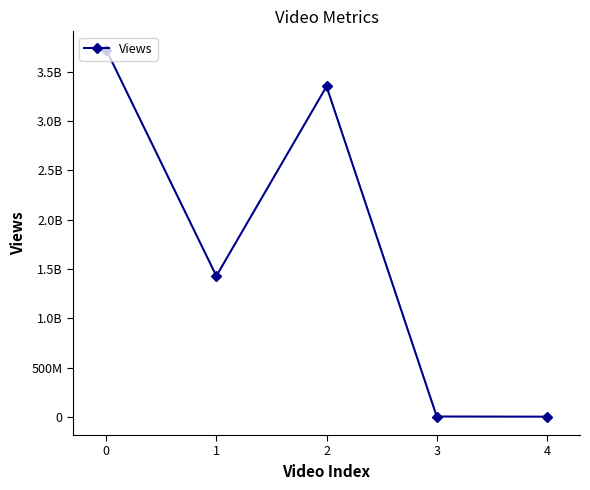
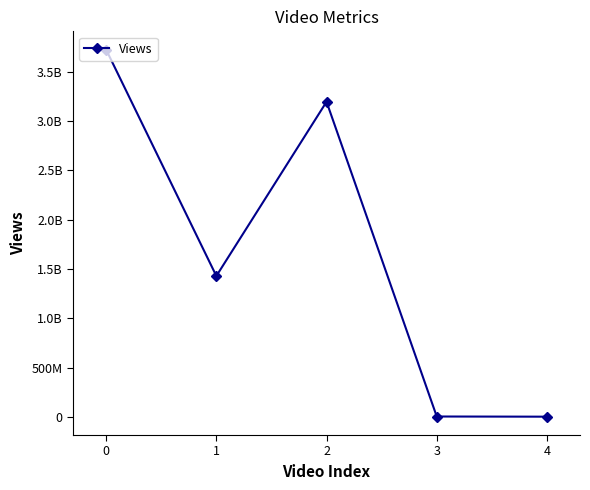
  {
    "1": 1400000000,
-   "2": 3300000000,
+   "2": 3200000000,
    "3": 0,
    "4": 0
  }
